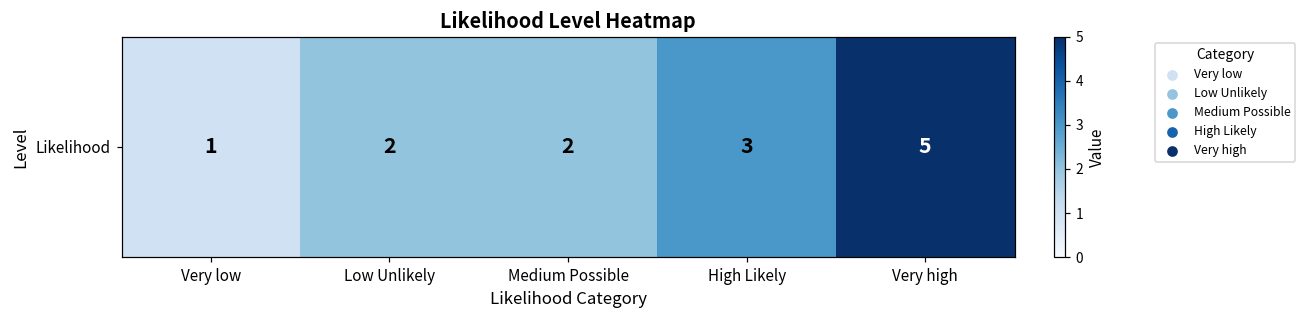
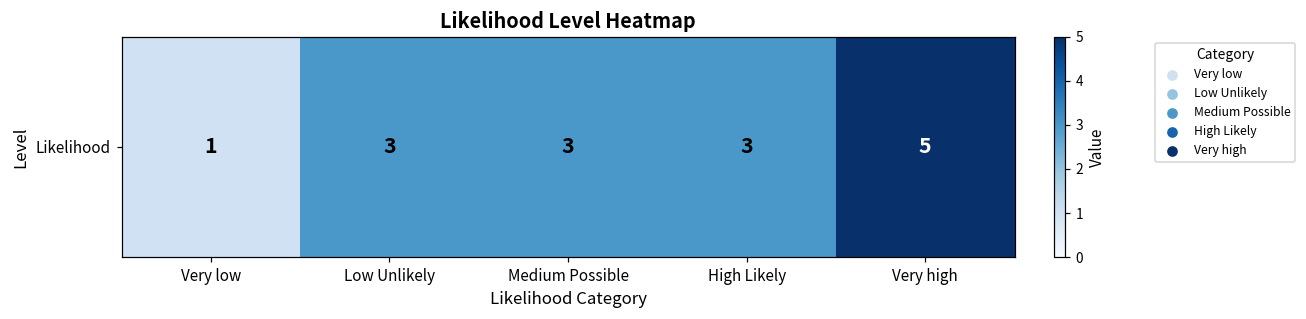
  {
    "Likelihood": {
      "Very low": 1,
-     "Low Unlikely": 2,
-     "Medium Possible": 2,
+     "Low Unlikely": 3,
+     "Medium Possible": 3,
      "High Likely": 3,
      "Very high": 5
    }
  }
